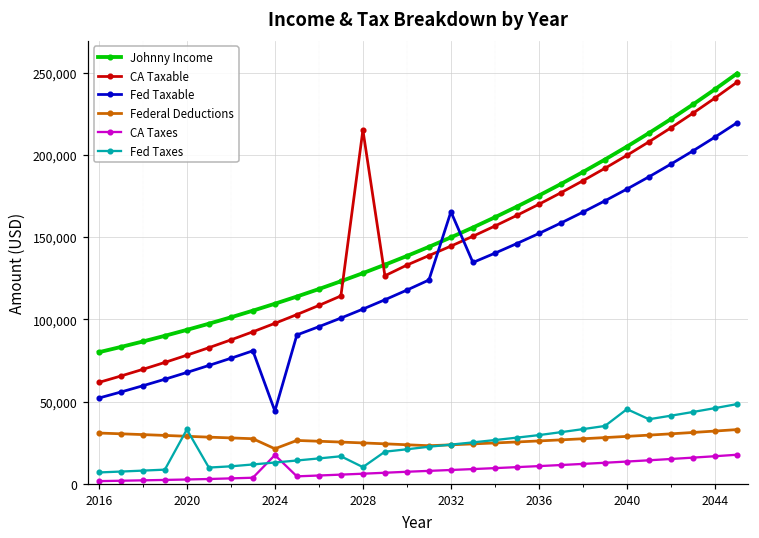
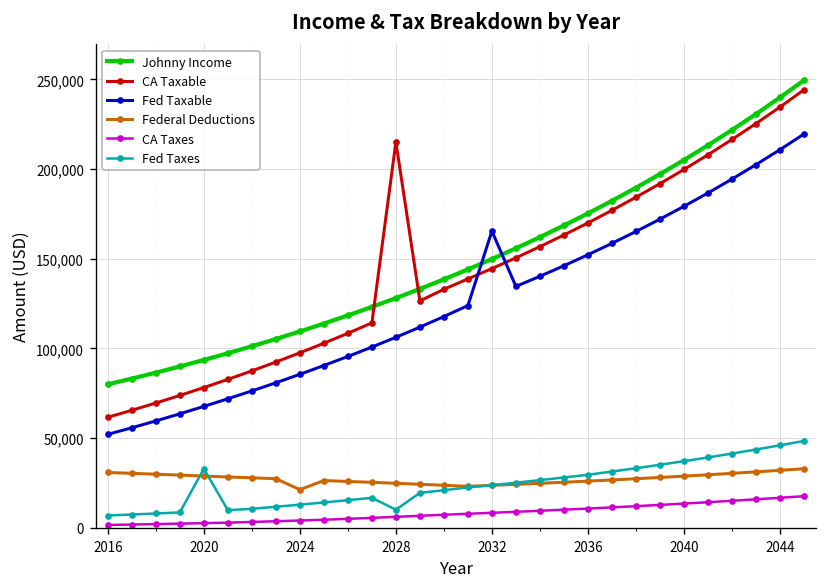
  {
    "Johnny Income": {
      "2016": "80,000",
      "2020": "94,000",
      "2024": "109,000",
      "2028": "128,000",
      "2032": "150,000",
      "2036": "175,000",
      "2040": "205,000",
      "2044": "240,000"
    },
    "CA Taxable": {
      "2016": "62,000",
      "2020": "78,000",
      "2024": "98,000",
      "2028": "215,000",
      "2032": "145,000",
      "2036": "170,000",
      "2040": "200,000",
      "2044": "235,000"
    },
    "Fed Taxable": {
      "2016": "52,000",
      "2020": "68,000",
-     "2024": "44,000",
+     "2024": "86,000",
      "2028": "106,000",
      "2032": "165,000",
      "2036": "152,000",
      "2040": "179,000",
      "2044": "211,000"
    },
    "Federal Deductions": {
      "2016": "31,000",
      "2020": "29,000",
      "2024": "21,000",
      "2028": "25,000",
      "2036": "26,000",
      "2040": "29,000",
      "2044": "32,000"
    },
    "CA Taxes": {
      "2016": "2,000",
      "2020": "3,000",
-     "2024": "17,000",
+     "2024": "4,000",
      "2028": "6,000",
      "2032": "8,000",
      "2036": "11,000",
      "2040": "14,000",
      "2044": "17,000"
    },
    "Fed Taxes": {
      "2016": "7,000",
      "2020": "33,000",
      "2024": "13,000",
      "2028": "10,000",
      "2036": "30,000",
-     "2040": "45,000",
+     "2040": "37,000",
      "2044": "46,000"
    }
  }
